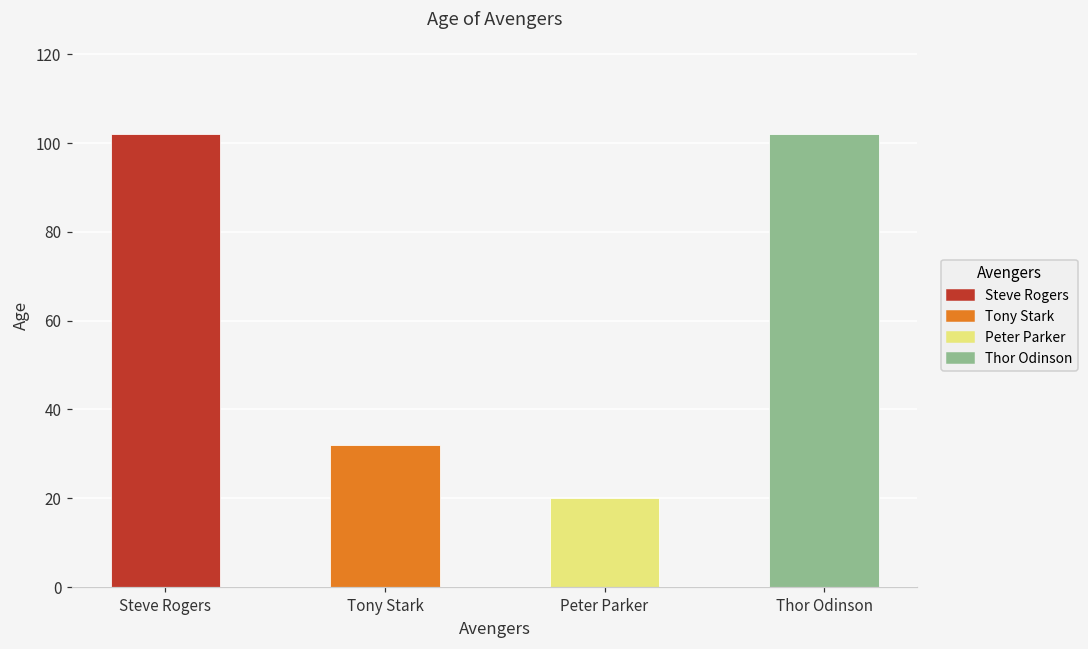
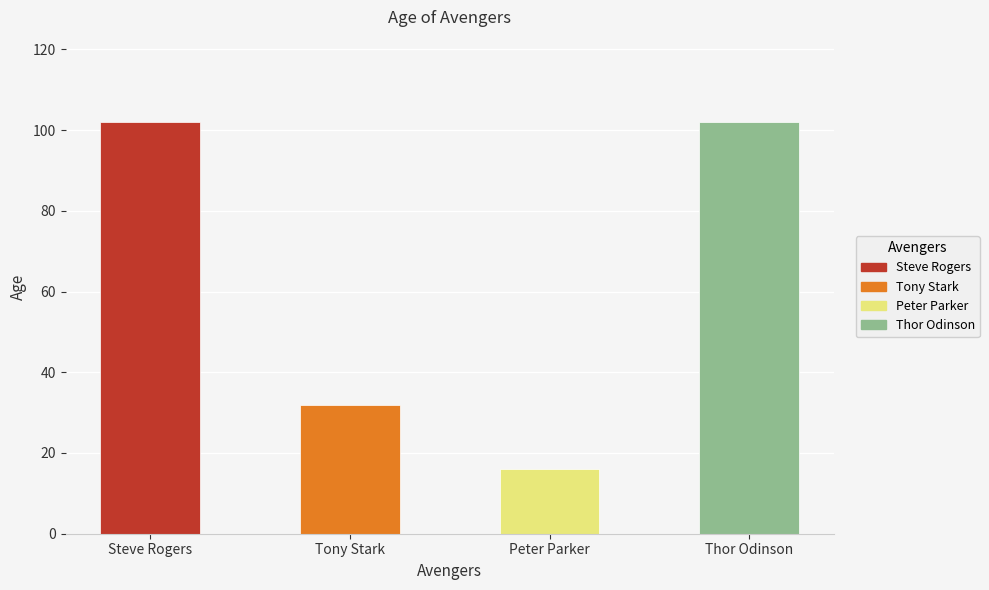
  {
    "Steve Rogers": 102,
    "Tony Stark": 32,
-   "Peter Parker": 20,
+   "Peter Parker": 16,
    "Thor Odinson": 102
  }
